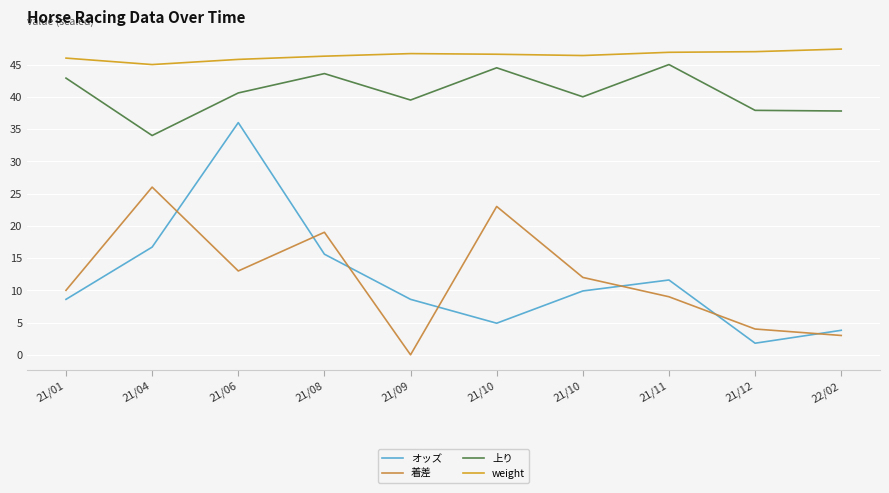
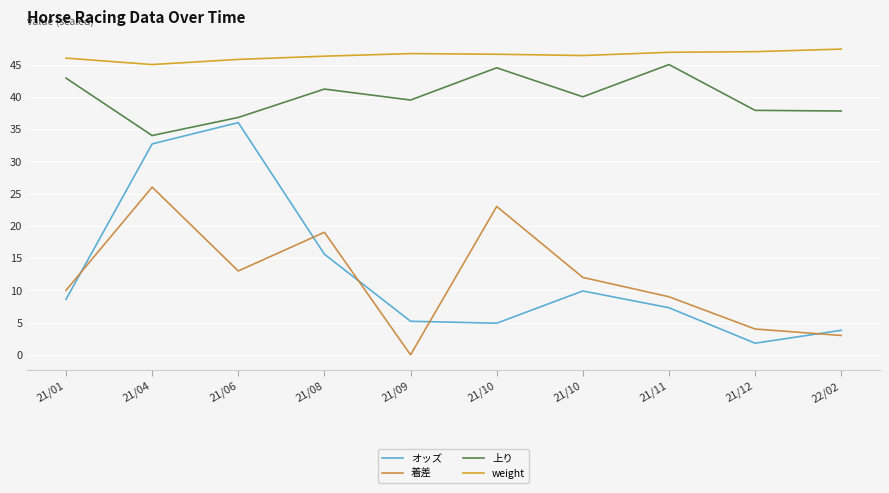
  {
    "オッズ": {
      "21/01": 9,
-     "21/04": 17,
+     "21/04": 33,
      "21/06": 36,
      "21/08": 16,
-     "21/09": 9,
-     "21/11": 12,
+     "21/09": 5,
+     "21/11": 7,
      "21/12": 2,
      "22/02": 4
    },
    "上り": {
      "21/01": 43,
      "21/04": 34,
-     "21/06": 41,
-     "21/08": 44,
+     "21/06": 37,
+     "21/08": 41,
      "21/09": 40,
      "21/11": 45,
      "21/12": 38,
      "22/02": 38
    }
  }
